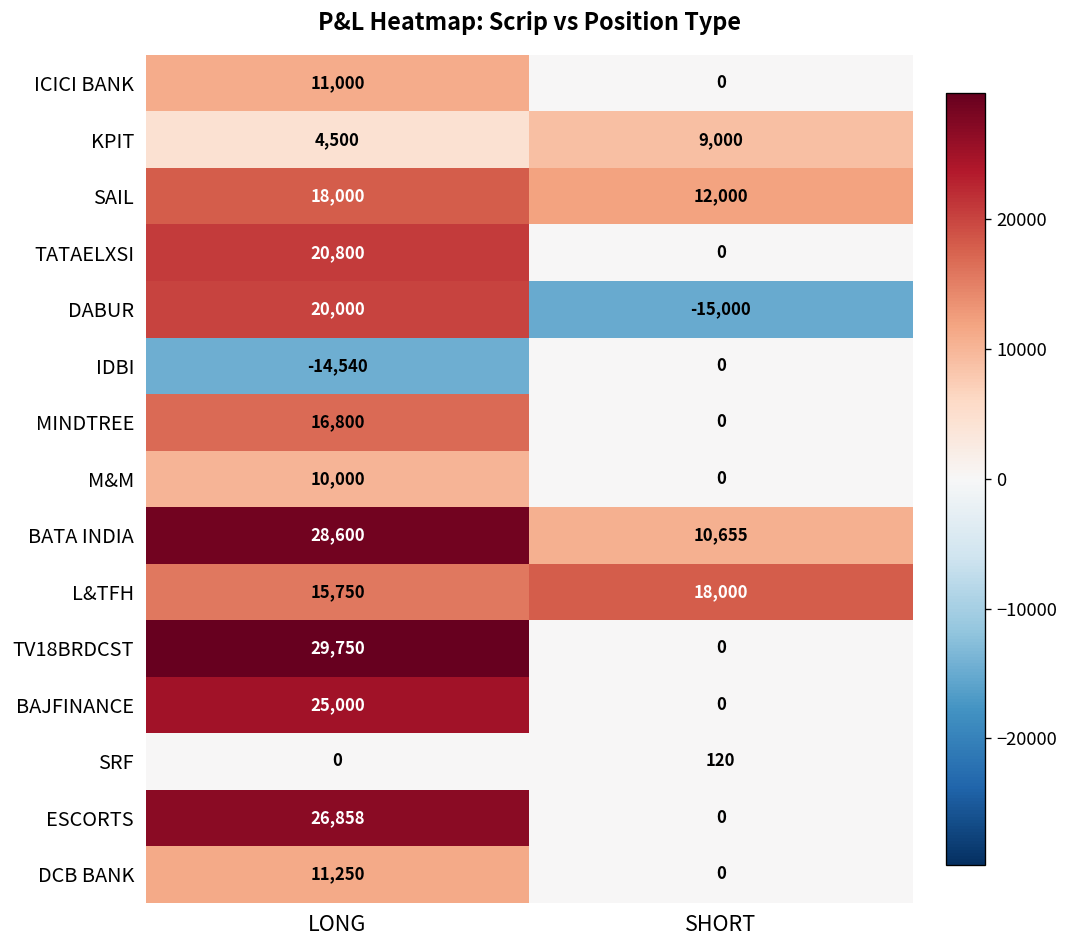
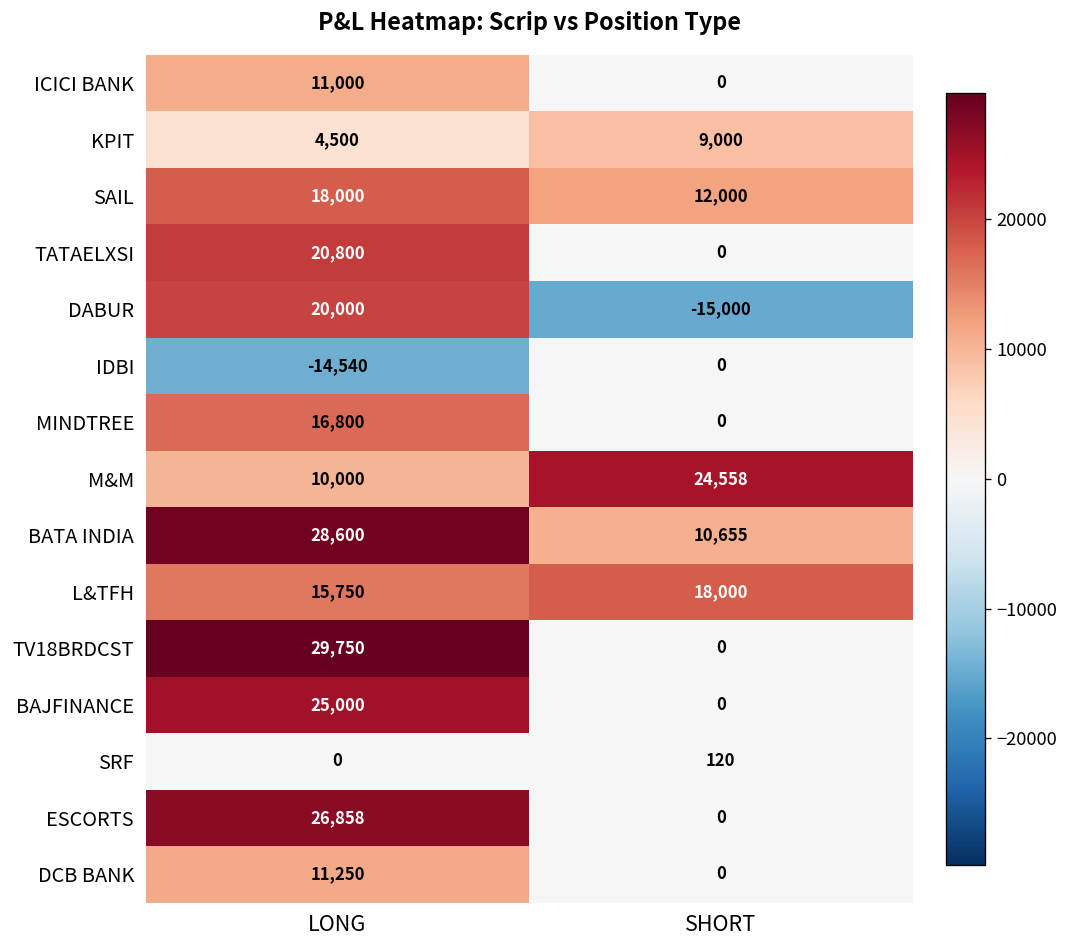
  {
    "ICICI BANK": {
      "LONG": "11,000",
      "SHORT": "0"
    },
    "KPIT": {
      "LONG": "4,500",
      "SHORT": "9,000"
    },
    "SAIL": {
      "LONG": "18,000",
      "SHORT": "12,000"
    },
    "TATAELXSI": {
      "LONG": "20,800",
      "SHORT": "0"
    },
    "DABUR": {
      "LONG": "20,000",
      "SHORT": "-15,000"
    },
    "IDBI": {
      "LONG": "-14,540",
      "SHORT": "0"
    },
    "MINDTREE": {
      "LONG": "16,800",
      "SHORT": "0"
    },
    "M&M": {
      "LONG": "10,000",
-     "SHORT": "0"
+     "SHORT": "24,558"
    },
    "BATA INDIA": {
      "LONG": "28,600",
      "SHORT": "10,655"
    },
    "L&TFH": {
      "LONG": "15,750",
      "SHORT": "18,000"
    },
    "TV18BRDCST": {
      "LONG": "29,750",
      "SHORT": "0"
    },
    "BAJFINANCE": {
      "LONG": "25,000",
      "SHORT": "0"
    },
    "SRF": {
      "LONG": "0",
      "SHORT": "120"
    },
    "ESCORTS": {
      "LONG": "26,858",
      "SHORT": "0"
    },
    "DCB BANK": {
      "LONG": "11,250",
      "SHORT": "0"
    }
  }
